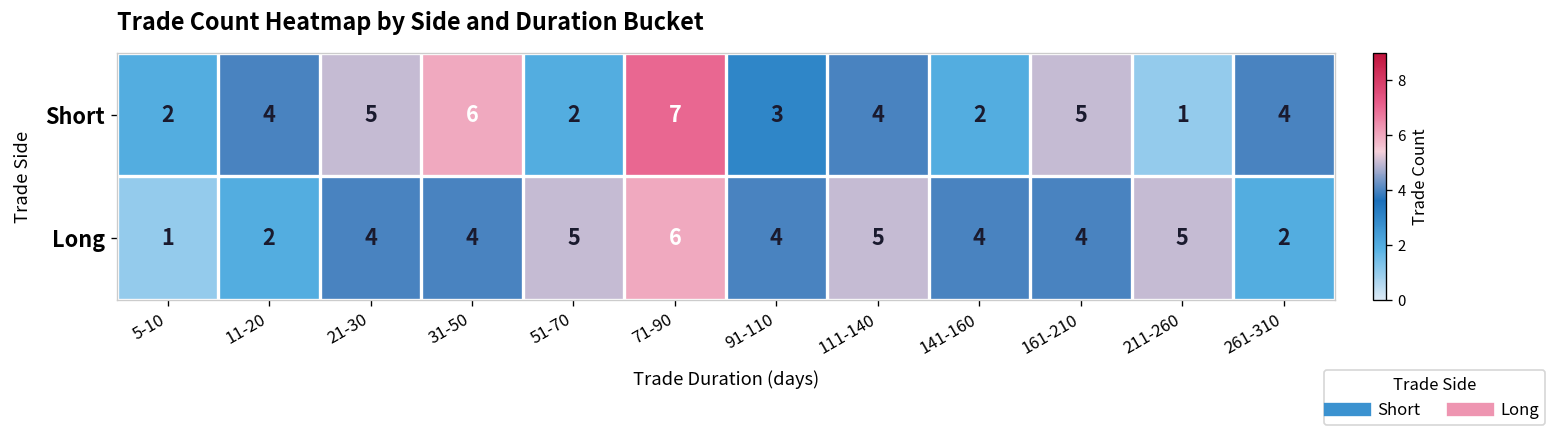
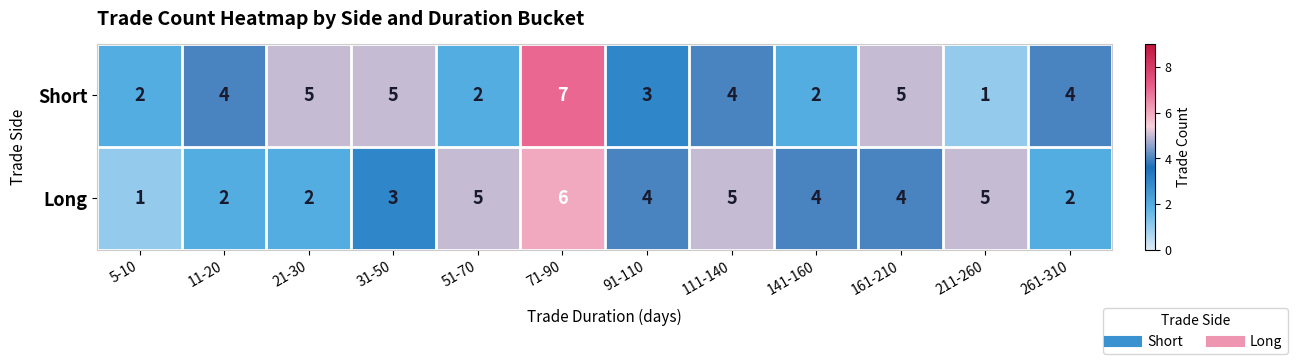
  {
    "Short": {
      "5-10": 2,
      "11-20": 4,
      "21-30": 5,
-     "31-50": 6,
+     "31-50": 5,
      "51-70": 2,
      "71-90": 7,
      "91-110": 3,
      "111-140": 4,
      "141-160": 2,
      "161-210": 5,
      "211-260": 1,
      "261-310": 4
    },
    "Long": {
      "5-10": 1,
      "11-20": 2,
-     "21-30": 4,
-     "31-50": 4,
+     "21-30": 2,
+     "31-50": 3,
      "51-70": 5,
      "71-90": 6,
      "91-110": 4,
      "111-140": 5,
      "141-160": 4,
      "161-210": 4,
      "211-260": 5,
      "261-310": 2
    }
  }
